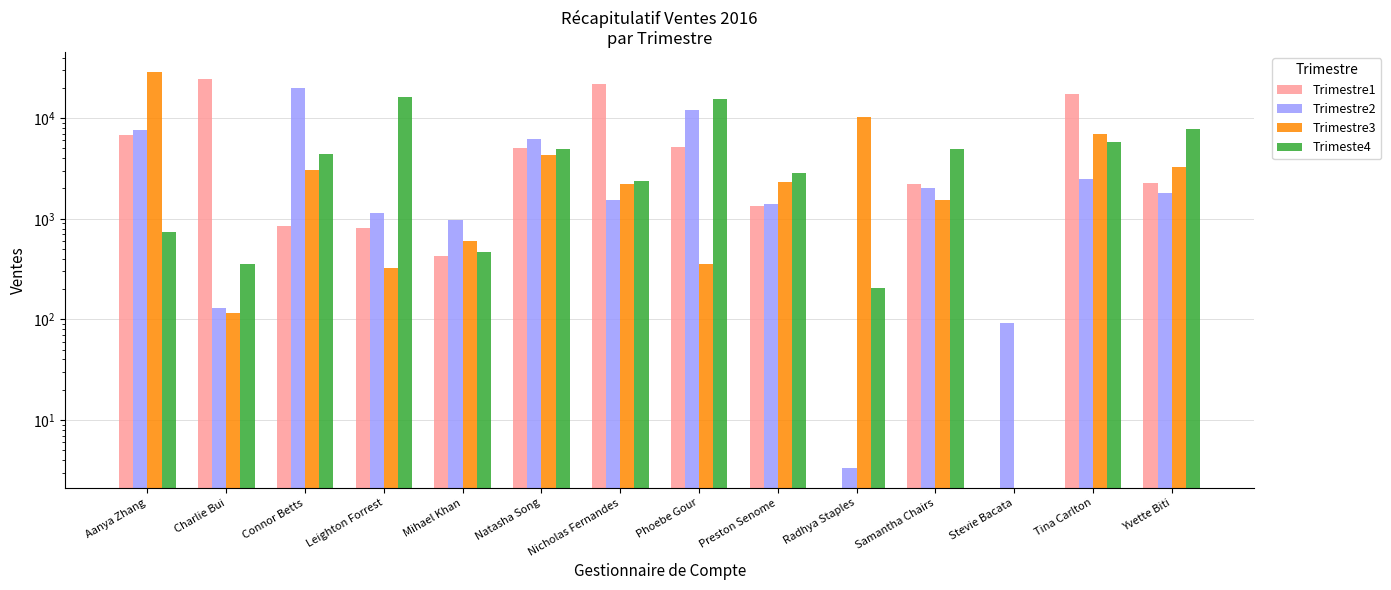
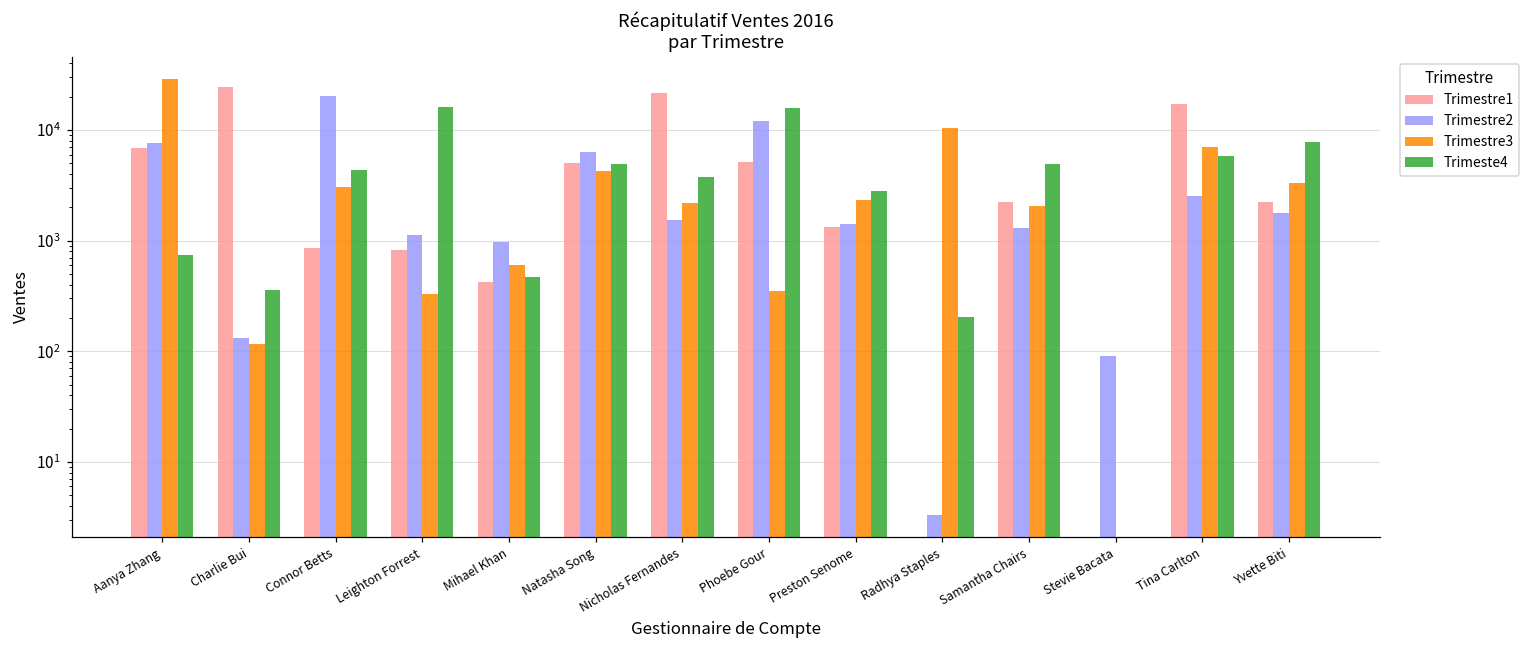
  {
    "Trimestre1": {
      "Aanya Zhang": 7000,
      "Charlie Bui": 24000,
      "Connor Betts": 900,
      "Leighton Forrest": 800,
      "Mihael Khan": 430,
      "Natasha Song": 5000,
      "Nicholas Fernandes": 22000,
      "Phoebe Gour": 5000,
      "Preston Senome": 1300,
      "Samantha Chairs": 2200,
      "Tina Carlton": 17000,
      "Yvette Biti": 2300
    },
    "Trimestre2": {
      "Aanya Zhang": 8000,
      "Charlie Bui": 130,
      "Connor Betts": 20000,
      "Leighton Forrest": 1100,
      "Mihael Khan": 1000,
      "Natasha Song": 6000,
      "Nicholas Fernandes": 1500,
      "Phoebe Gour": 12000,
      "Preston Senome": 1400,
      "Radhya Staples": 3.3,
-     "Samantha Chairs": 2000,
+     "Samantha Chairs": 1300,
      "Stevie Bacata": 90,
      "Tina Carlton": 2500,
      "Yvette Biti": 1800
    },
    "Trimestre3": {
      "Aanya Zhang": 29000,
      "Charlie Bui": 120,
      "Connor Betts": 3100,
      "Leighton Forrest": 330,
      "Mihael Khan": 600,
      "Natasha Song": 4300,
      "Nicholas Fernandes": 2200,
      "Phoebe Gour": 350,
      "Preston Senome": 2300,
      "Radhya Staples": 10000,
-     "Samantha Chairs": 1500,
+     "Samantha Chairs": 2000,
      "Tina Carlton": 7000,
      "Yvette Biti": 3300
    },
    "Trimeste4": {
      "Aanya Zhang": 700,
      "Charlie Bui": 360,
      "Connor Betts": 4000,
      "Leighton Forrest": 16000,
      "Mihael Khan": 500,
      "Natasha Song": 5000,
-     "Nicholas Fernandes": 2400,
+     "Nicholas Fernandes": 3800,
      "Phoebe Gour": 16000,
      "Preston Senome": 2800,
      "Radhya Staples": 210,
      "Samantha Chairs": 5000,
      "Tina Carlton": 6000,
      "Yvette Biti": 8000
    }
  }
